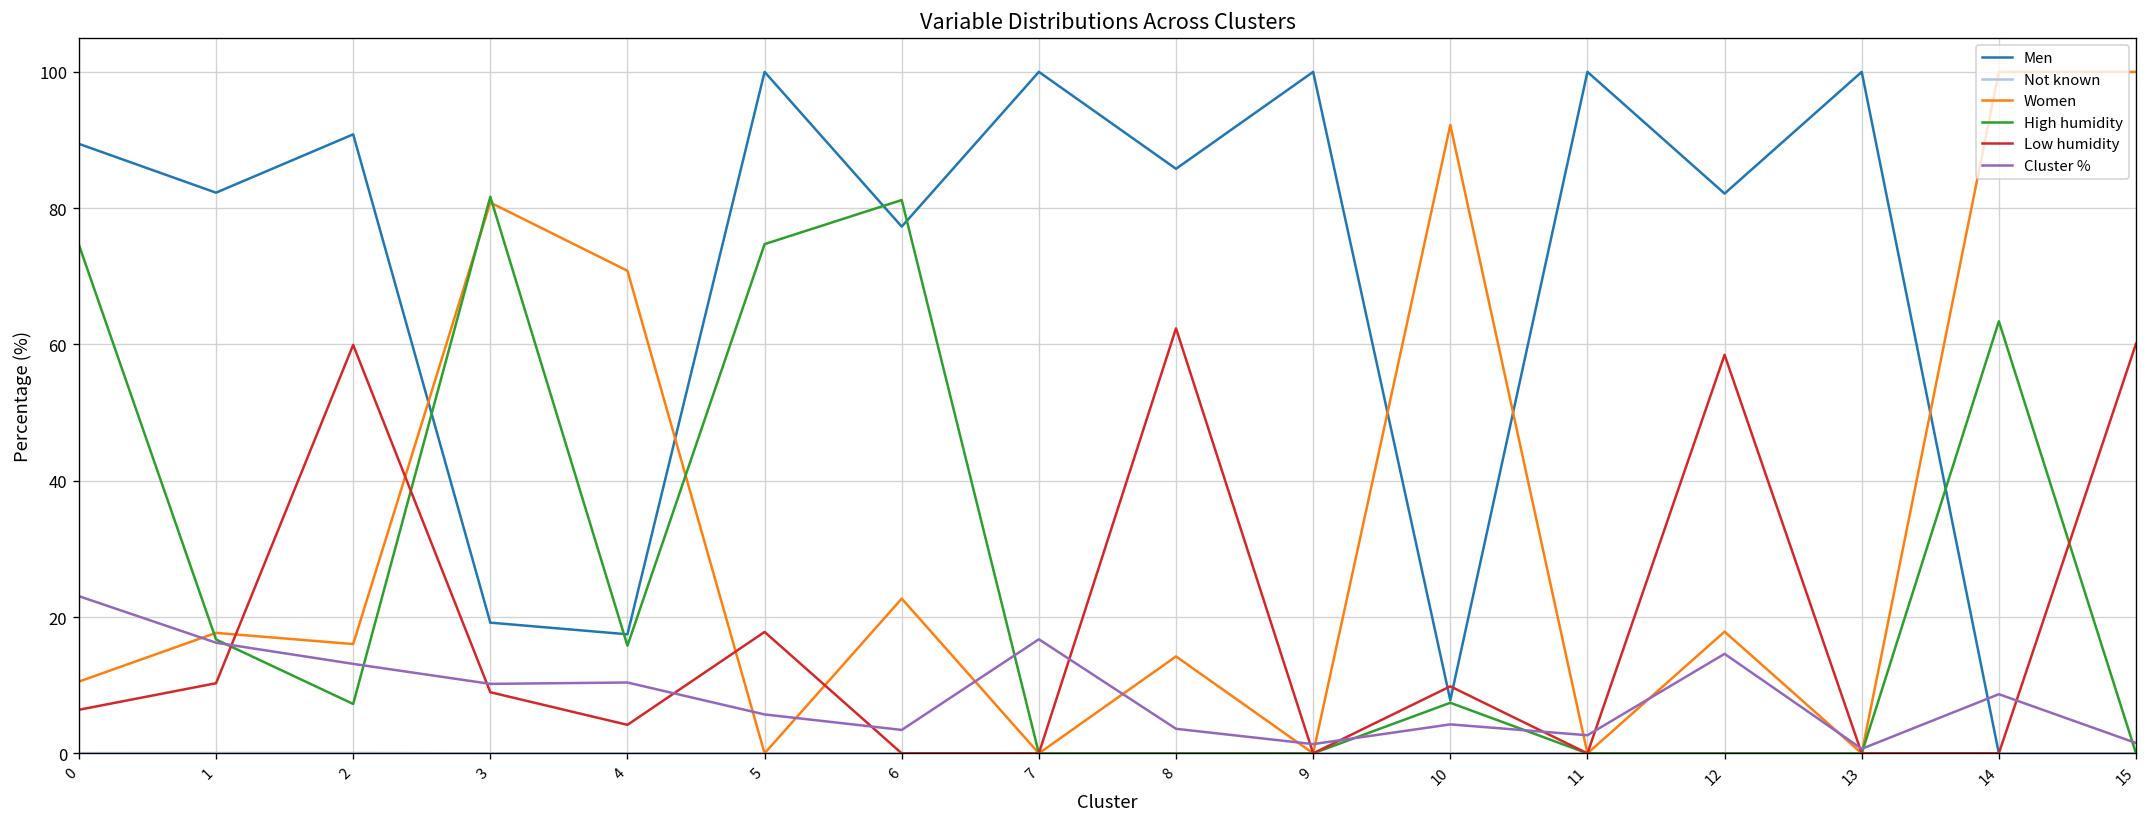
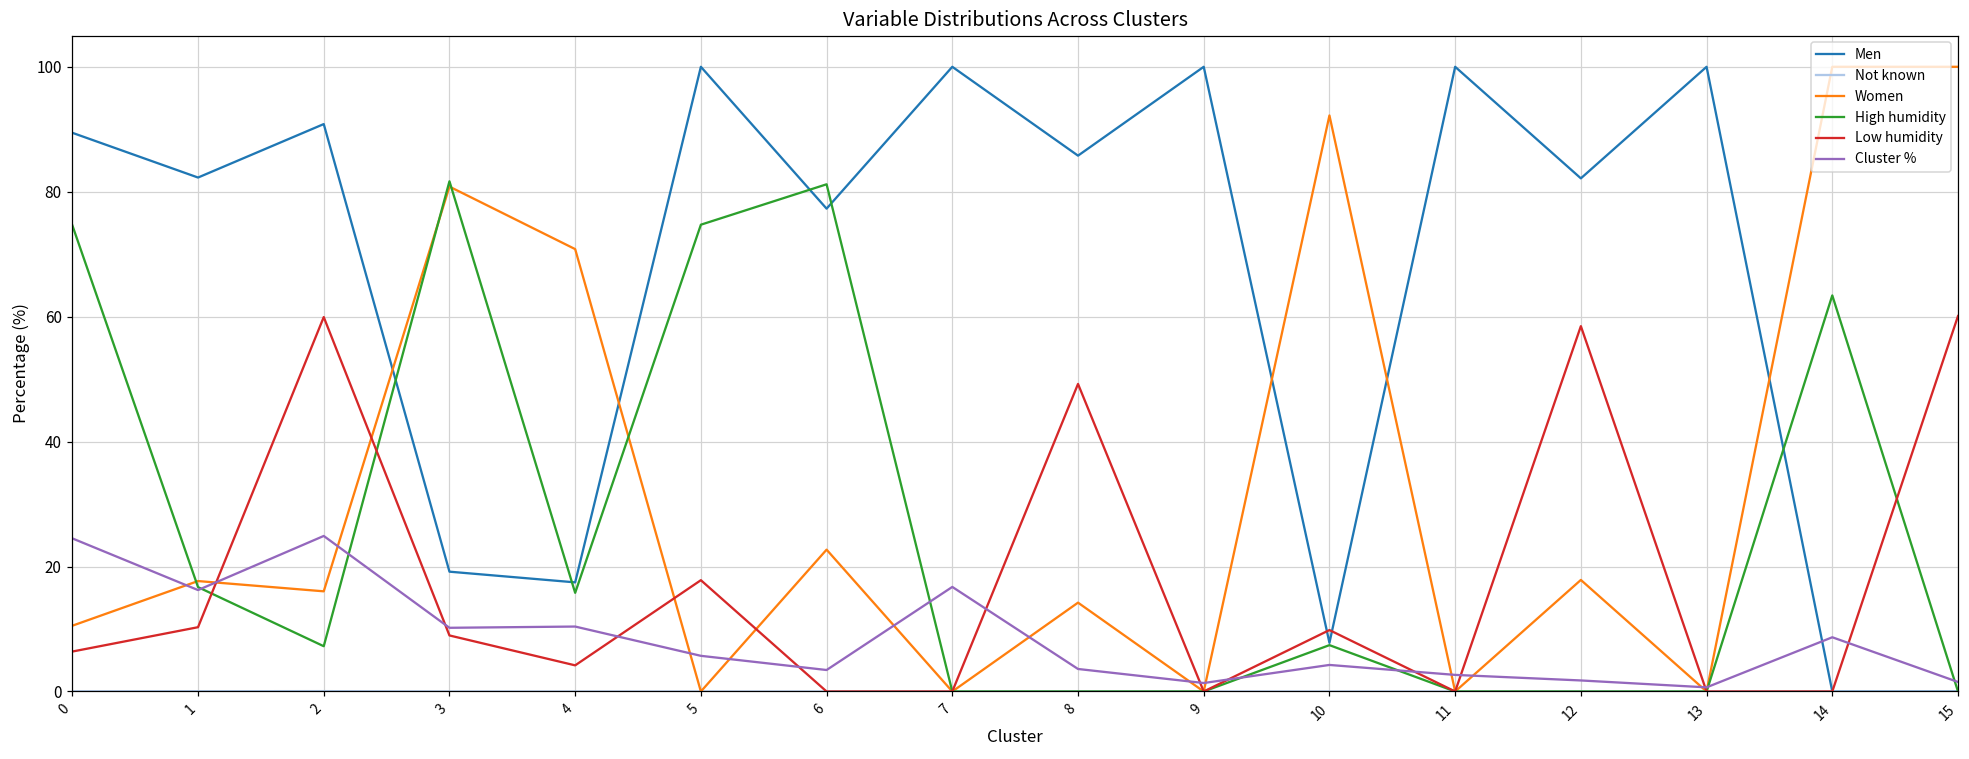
  {
    "Men": {
      "0": 89,
      "1": 82,
      "2": 91,
      "3": 19,
      "4": 17,
      "5": 100,
      "6": 77,
      "7": 100,
      "8": 86,
      "9": 100,
      "11": 100,
      "12": 82,
      "13": 100
    },
    "Not known": {
      "0": 0,
      "1": 0,
      "2": 0,
      "3": 0,
      "4": 0,
      "10": 0
    },
    "Women": {
      "0": 11,
      "1": 18,
      "2": 16,
      "3": 81,
      "4": 71,
      "6": 23,
      "8": 14,
      "10": 92,
      "12": 18,
      "15": 100
    },
    "High humidity": {
      "0": 75,
      "1": 17,
      "2": 7,
      "3": 82,
      "4": 16,
      "5": 75,
      "6": 81,
      "14": 63
    },
    "Low humidity": {
      "0": 6,
      "1": 10,
      "2": 60,
      "3": 9,
      "4": 4,
      "5": 18,
-     "8": 62,
+     "8": 49,
      "10": 10,
      "12": 58,
      "15": 60
    },
    "Cluster %": {
-     "0": 23,
+     "0": 25,
      "1": 16,
-     "2": 13,
+     "2": 25,
      "3": 10,
      "4": 10,
      "5": 6,
      "6": 3,
      "7": 17,
      "8": 4,
      "9": 1,
      "10": 4,
      "11": 3,
-     "12": 15,
+     "12": 2,
      "13": 1,
      "14": 9,
      "15": 2
    }
  }
